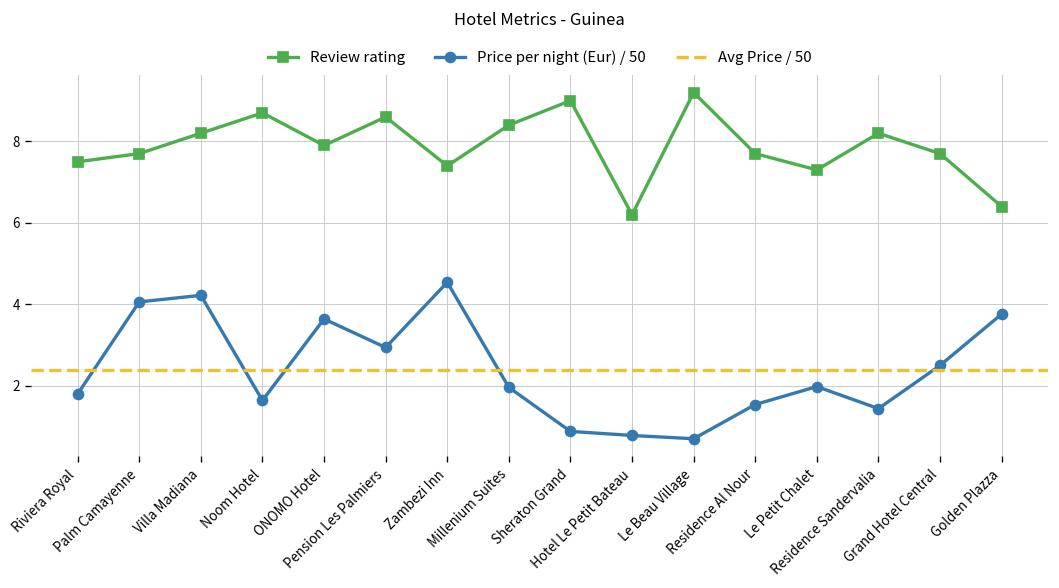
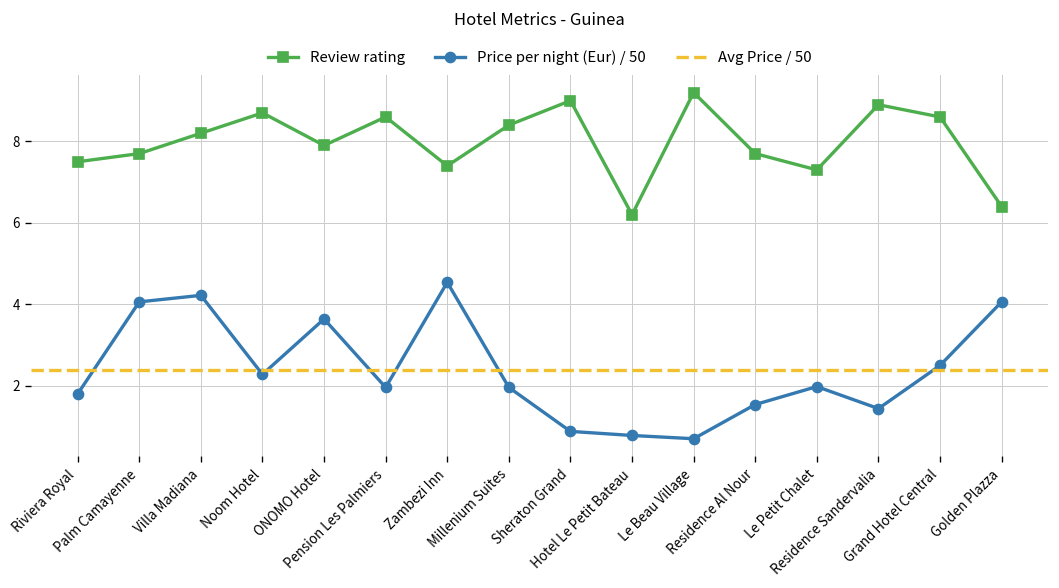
  {
    "Review rating": {
      "Riviera Royal": 7.5,
      "Palm Camayenne": 7.7,
      "Villa Madiana": 8.2,
      "Noom Hotel": 8.7,
      "ONOMO Hotel": 7.9,
      "Pension Les Palmiers": 8.6,
      "Zambezi Inn": 7.4,
      "Millenium Suites": 8.4,
      "Sheraton Grand": 9.0,
      "Hotel Le Petit Bateau": 6.2,
      "Le Beau Village": 9.2,
      "Residence Al Nour": 7.7,
      "Le Petit Chalet": 7.3,
-     "Residence Sandervalia": 8.2,
-     "Grand Hotel Central": 7.7,
+     "Residence Sandervalia": 8.9,
+     "Grand Hotel Central": 8.6,
      "Golden Plazza": 6.4
    },
    "Price per night (Eur) / 50": {
      "Riviera Royal": 1.8,
      "Palm Camayenne": 4.1,
      "Villa Madiana": 4.2,
-     "Noom Hotel": 1.6,
+     "Noom Hotel": 2.3,
      "ONOMO Hotel": 3.6,
-     "Pension Les Palmiers": 2.9,
+     "Pension Les Palmiers": 2.0,
      "Zambezi Inn": 4.5,
      "Millenium Suites": 2.0,
      "Sheraton Grand": 0.9,
      "Hotel Le Petit Bateau": 0.8,
      "Le Beau Village": 0.7,
      "Residence Al Nour": 1.5,
      "Le Petit Chalet": 2.0,
      "Residence Sandervalia": 1.4,
      "Grand Hotel Central": 2.5,
-     "Golden Plazza": 3.8
+     "Golden Plazza": 4.1
    }
  }
